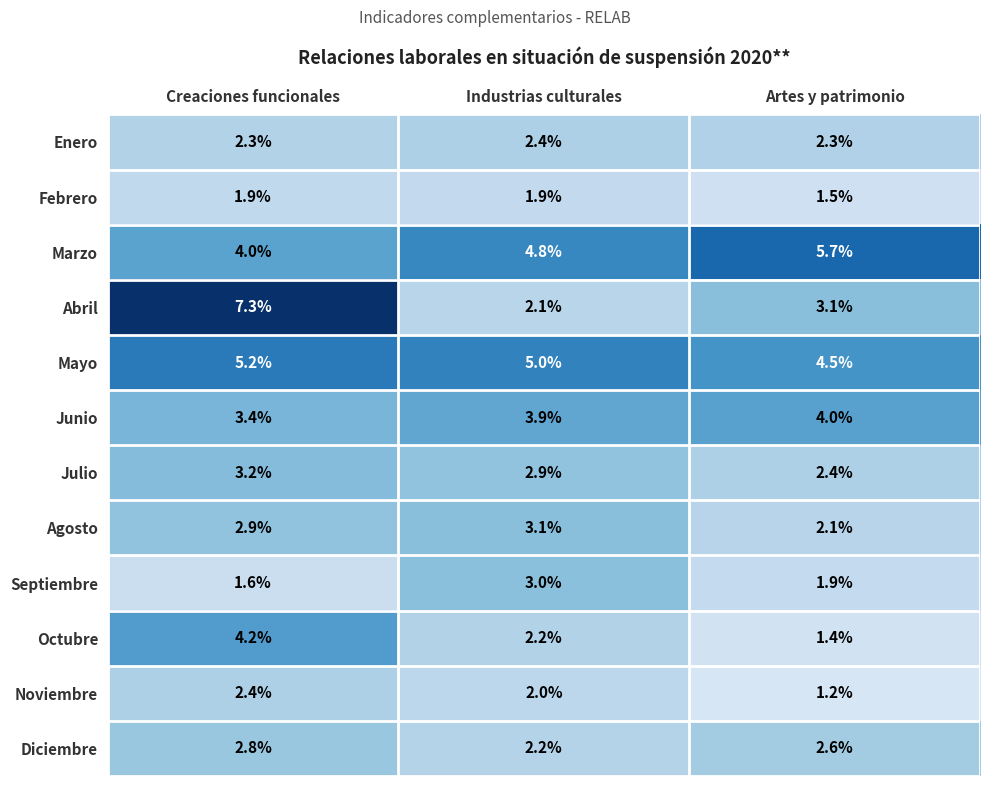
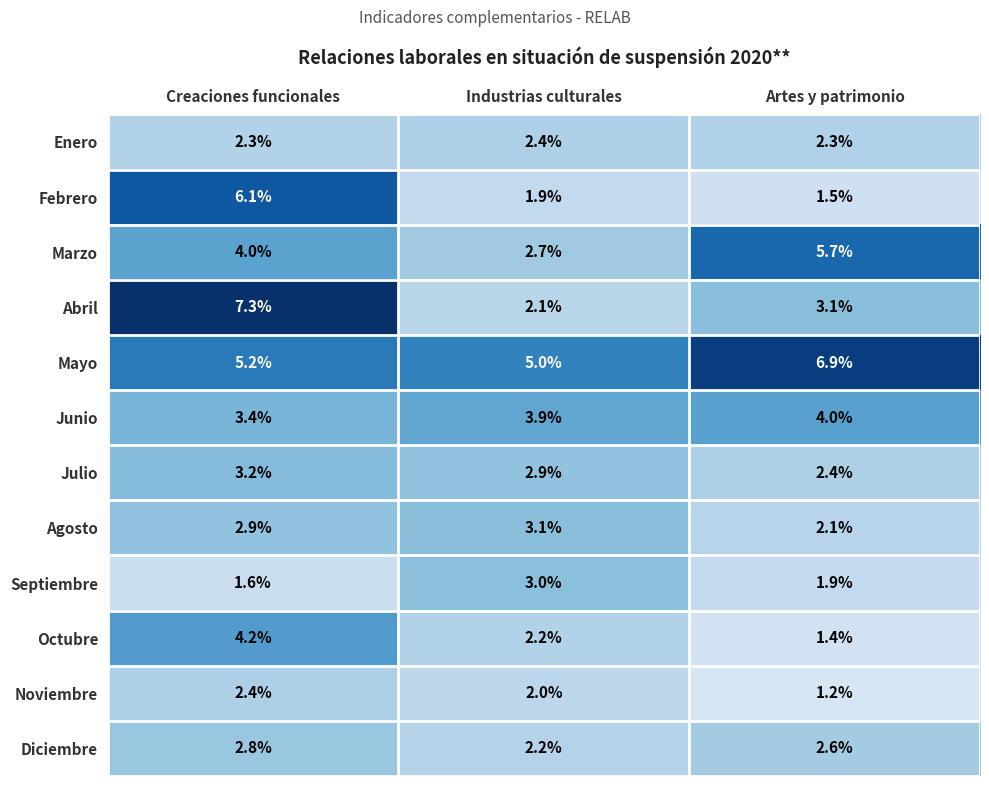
  {
    "Enero": {
      "Creaciones funcionales": "2.3%",
      "Industrias culturales": "2.4%",
      "Artes y patrimonio": "2.3%"
    },
    "Febrero": {
-     "Creaciones funcionales": "1.9%",
+     "Creaciones funcionales": "6.1%",
      "Industrias culturales": "1.9%",
      "Artes y patrimonio": "1.5%"
    },
    "Marzo": {
      "Creaciones funcionales": "4.0%",
-     "Industrias culturales": "4.8%",
+     "Industrias culturales": "2.7%",
      "Artes y patrimonio": "5.7%"
    },
    "Abril": {
      "Creaciones funcionales": "7.3%",
      "Industrias culturales": "2.1%",
      "Artes y patrimonio": "3.1%"
    },
    "Mayo": {
      "Creaciones funcionales": "5.2%",
      "Industrias culturales": "5.0%",
-     "Artes y patrimonio": "4.5%"
+     "Artes y patrimonio": "6.9%"
    },
    "Junio": {
      "Creaciones funcionales": "3.4%",
      "Industrias culturales": "3.9%",
      "Artes y patrimonio": "4.0%"
    },
    "Julio": {
      "Creaciones funcionales": "3.2%",
      "Industrias culturales": "2.9%",
      "Artes y patrimonio": "2.4%"
    },
    "Agosto": {
      "Creaciones funcionales": "2.9%",
      "Industrias culturales": "3.1%",
      "Artes y patrimonio": "2.1%"
    },
    "Septiembre": {
      "Creaciones funcionales": "1.6%",
      "Industrias culturales": "3.0%",
      "Artes y patrimonio": "1.9%"
    },
    "Octubre": {
      "Creaciones funcionales": "4.2%",
      "Industrias culturales": "2.2%",
      "Artes y patrimonio": "1.4%"
    },
    "Noviembre": {
      "Creaciones funcionales": "2.4%",
      "Industrias culturales": "2.0%",
      "Artes y patrimonio": "1.2%"
    },
    "Diciembre": {
      "Creaciones funcionales": "2.8%",
      "Industrias culturales": "2.2%",
      "Artes y patrimonio": "2.6%"
    }
  }
